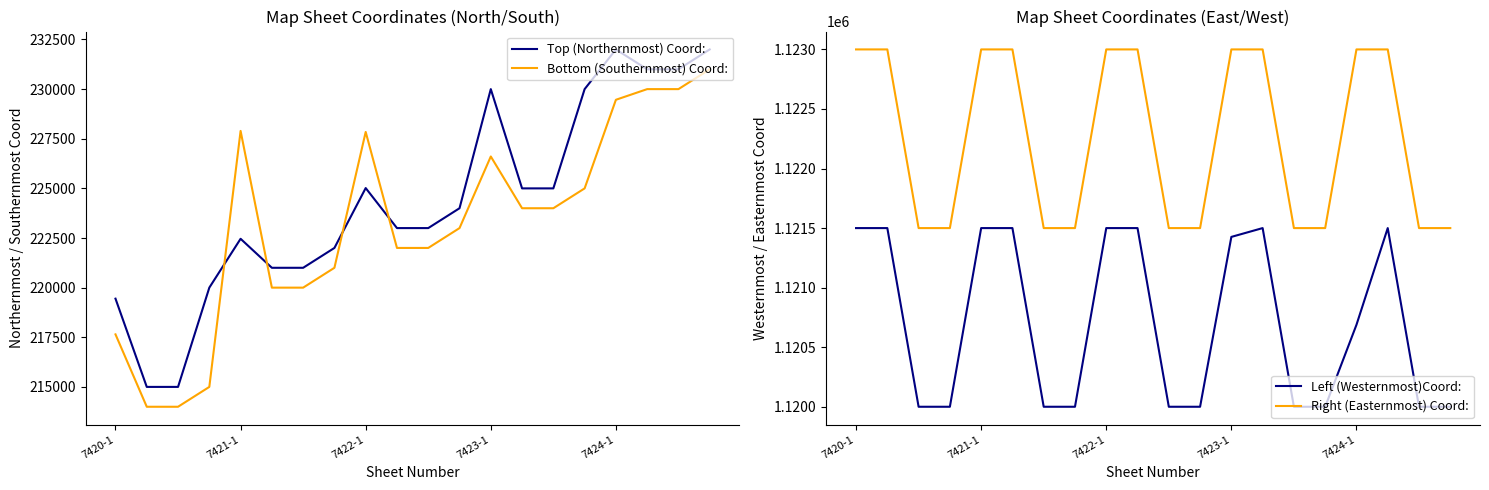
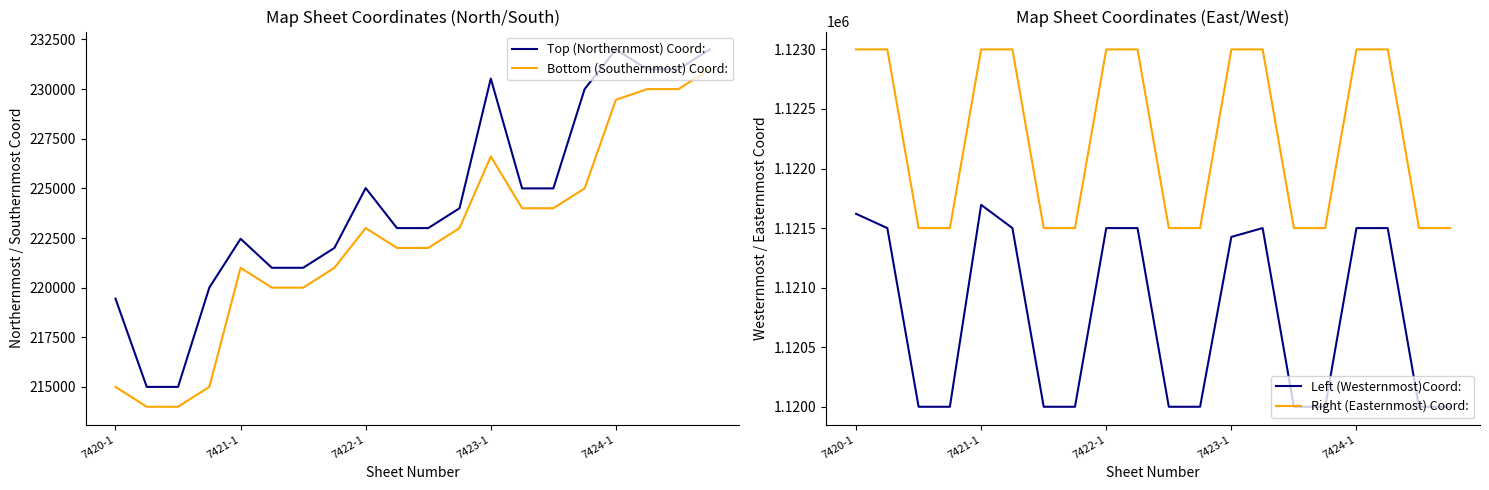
  {
    "Map Sheet Coordinates (North/South)": {
      "Top (Northernmost) Coord:": {
        "7420-1": 219400,
        "7421-1": 222500,
        "7422-1": 225000,
-       "7423-1": 230000
+       "7423-1": 230500
      },
      "Bottom (Southernmost) Coord:": {
-       "7420-1": 217600,
-       "7421-1": 227900,
-       "7422-1": 227800,
+       "7420-1": 215000,
+       "7421-1": 221000,
+       "7422-1": 223000,
        "7423-1": 226600,
        "7424-1": 229500
      }
    },
    "Map Sheet Coordinates (East/West)": {
      "Left (Westernmost)Coord:": {
-       "7420-1": 1121500,
-       "7421-1": 1121500,
+       "7420-1": 1121620,
+       "7421-1": 1121700,
        "7422-1": 1121500,
        "7423-1": 1121430,
-       "7424-1": 1120690
+       "7424-1": 1121500
      },
      "Right (Easternmost) Coord:": {
        "7420-1": 1123000,
        "7421-1": 1123000,
        "7422-1": 1123000,
        "7423-1": 1123000,
        "7424-1": 1123000
      }
    }
  }
